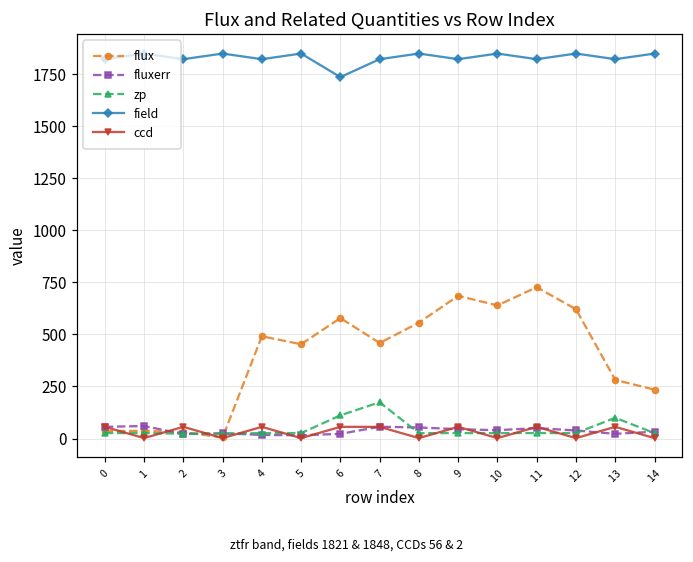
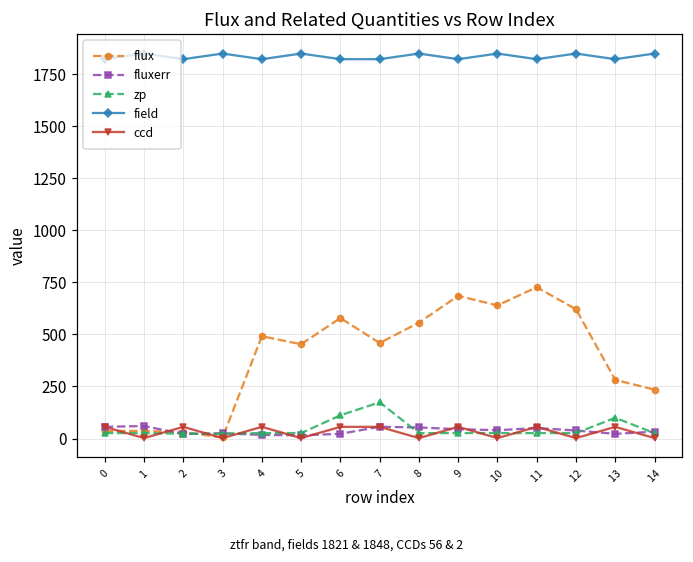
  {
    "flux": {
      "4": 490,
      "5": 450,
      "6": 580,
      "7": 460,
      "8": 560,
      "9": 680,
      "10": 640,
      "11": 730,
      "12": 620,
      "13": 280,
      "14": 230
    },
    "fluxerr": {
      "1": 60,
      "6": 20,
      "8": 50,
      "10": 40,
      "13": 20
    },
    "zp": {
      "6": 110,
      "7": 170,
      "8": 30,
      "9": 30,
      "10": 30,
      "11": 30,
      "13": 100
    },
    "field": {
      "2": 1820,
      "3": 1850,
      "4": 1820,
      "5": 1850,
-     "6": 1740,
+     "6": 1820,
      "7": 1820,
      "8": 1850,
      "9": 1820,
      "10": 1850,
      "11": 1820,
      "12": 1850,
      "13": 1820,
      "14": 1850
    },
    "ccd": {
      "1": 0,
      "2": 60,
      "4": 60,
      "5": 0,
      "6": 60,
      "8": 0,
      "10": 0,
      "12": 0,
      "13": 60,
      "14": 0
    }
  }
